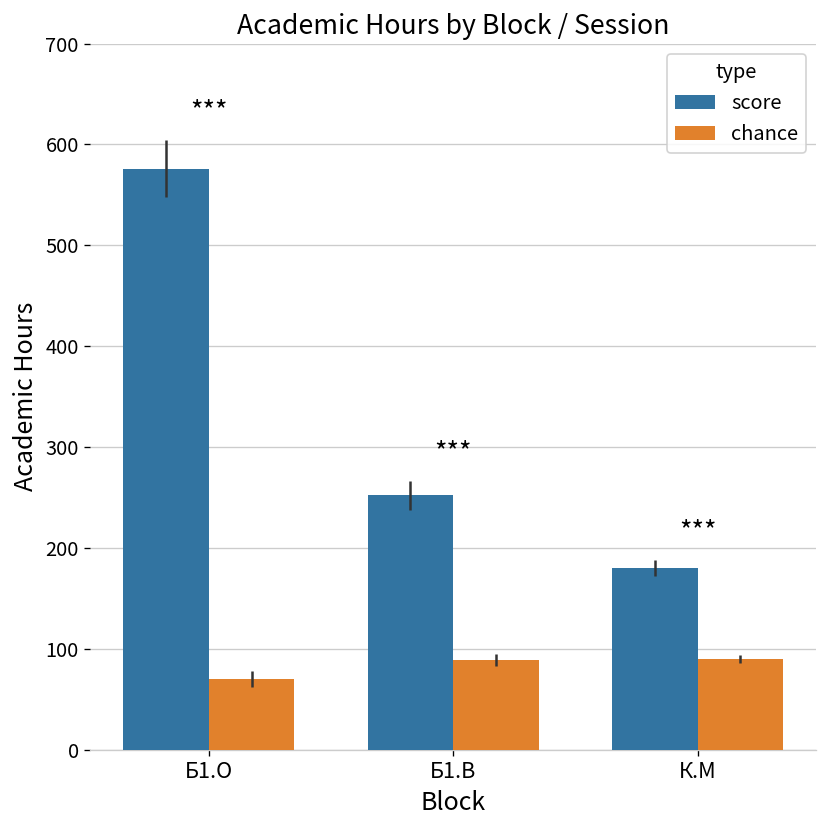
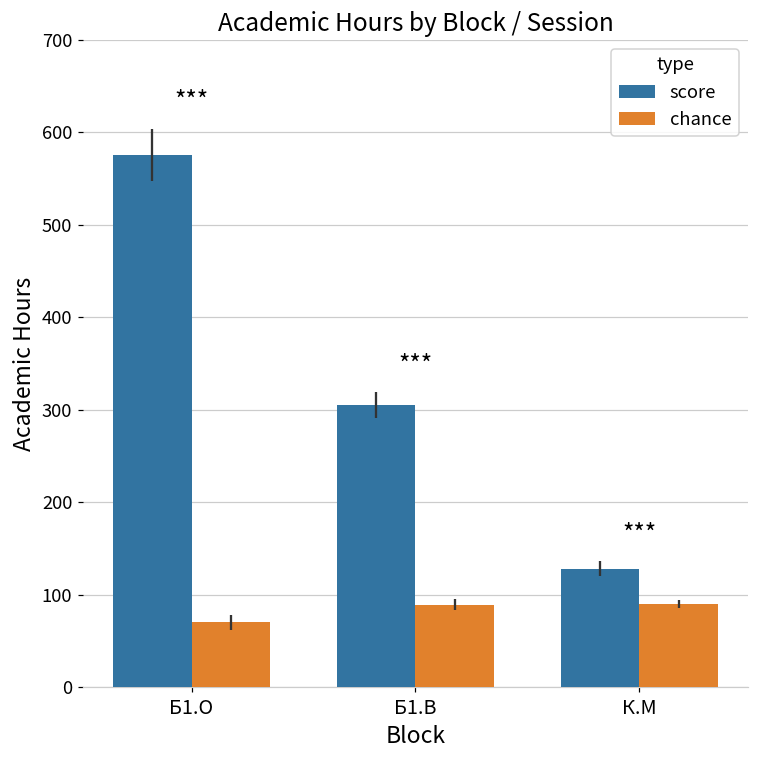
  {
    "score": {
      "Б1.О": 580,
-     "Б1.В": 250,
-     "К.М": 180
+     "Б1.В": 310,
+     "К.М": 130
    },
    "chance": {
      "Б1.О": 70,
      "Б1.В": 90,
      "К.М": 90
    }
  }
